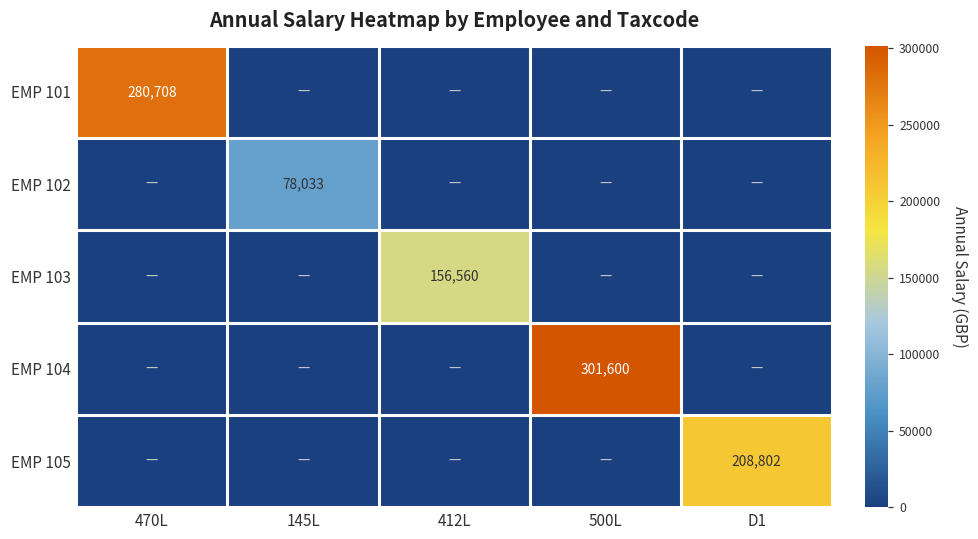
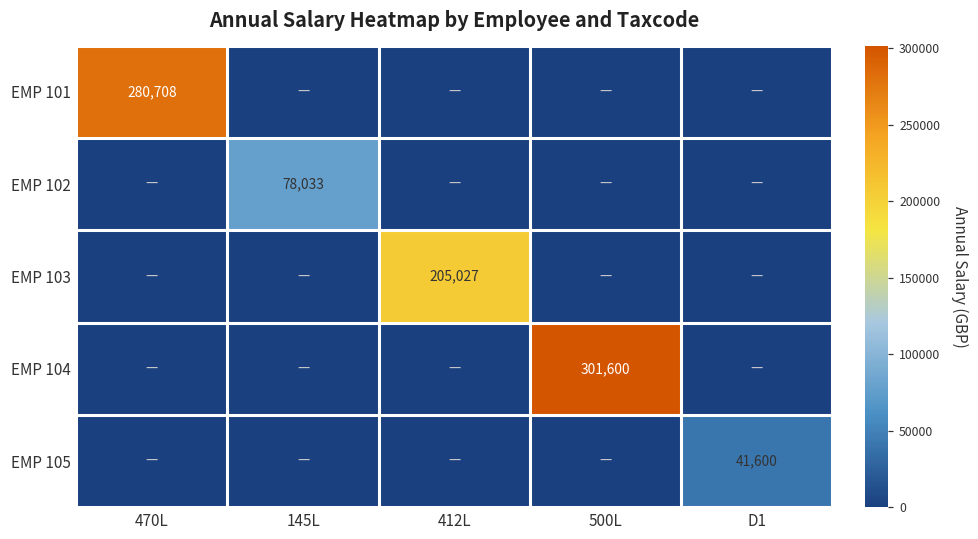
  {
    "EMP 101": {
      "470L": "280,708"
    },
    "EMP 102": {
      "145L": "78,033"
    },
    "EMP 103": {
-     "412L": "156,560"
+     "412L": "205,027"
    },
    "EMP 104": {
      "500L": "301,600"
    },
    "EMP 105": {
-     "D1": "208,802"
+     "D1": "41,600"
    }
  }
